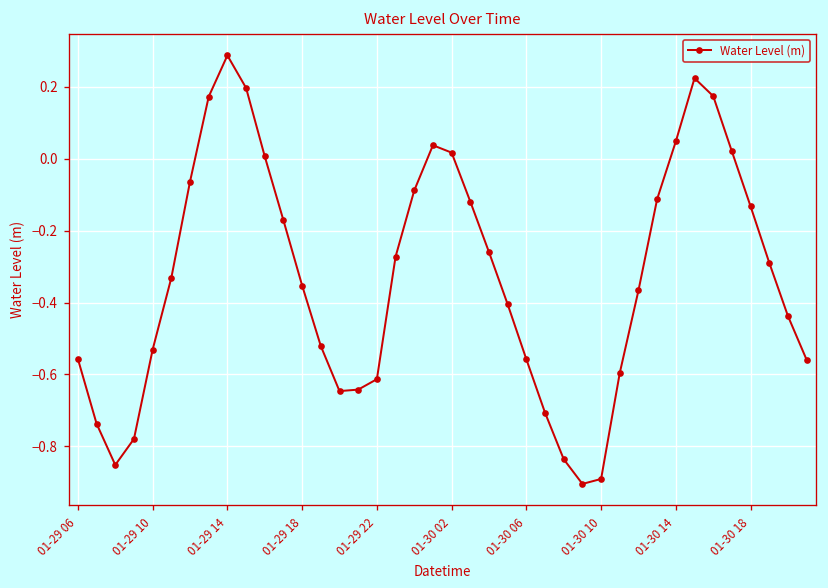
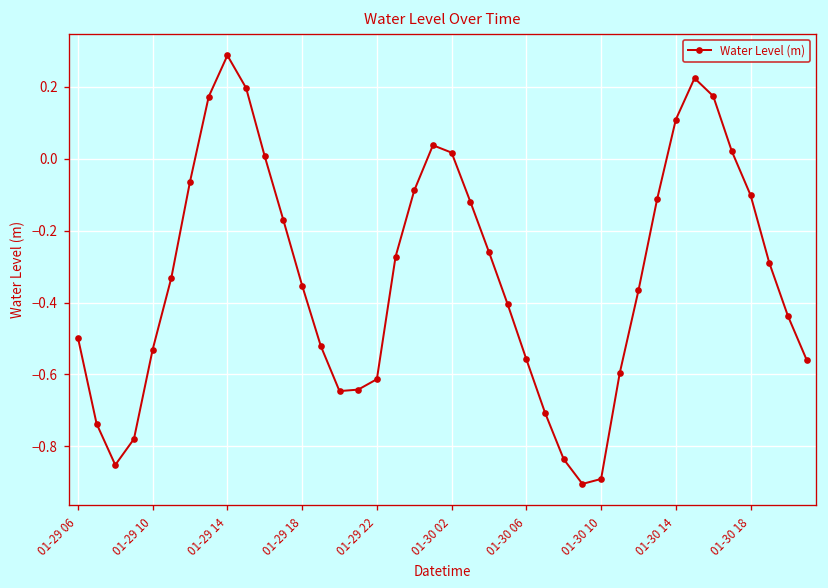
  {
-   "01-29 06": -0.56,
+   "01-29 06": -0.50,
    "01-29 10": -0.53,
    "01-29 14": 0.29,
    "01-29 18": -0.35,
    "01-29 22": -0.61,
    "01-30 02": 0.02,
    "01-30 06": -0.56,
    "01-30 10": -0.89,
-   "01-30 14": 0.05,
-   "01-30 18": -0.13
+   "01-30 14": 0.11,
+   "01-30 18": -0.10
  }
